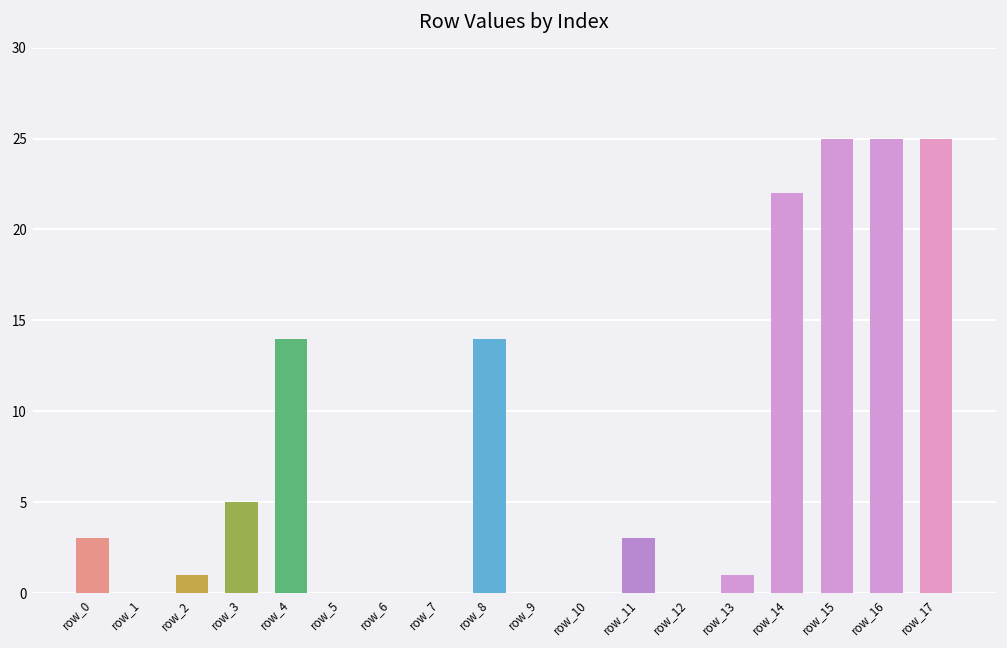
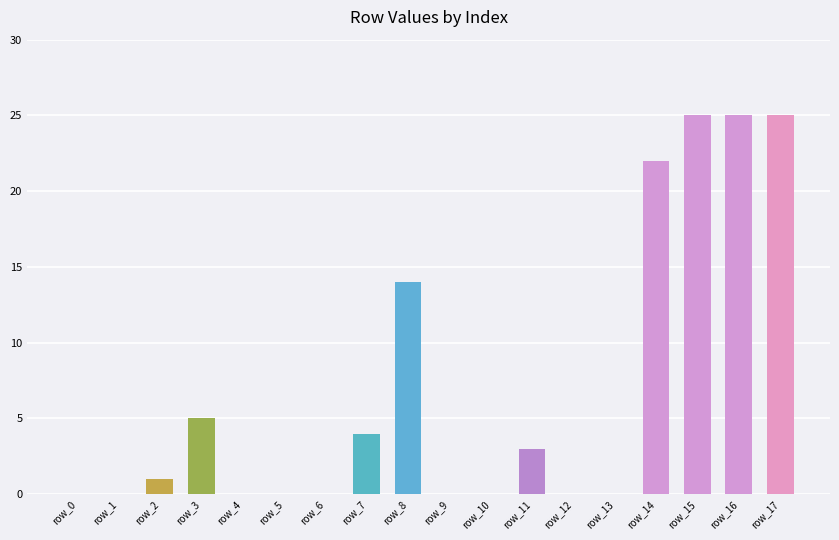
  {
-   "row_0": 3,
+   "row_0": 0,
    "row_1": 0,
    "row_2": 1,
    "row_3": 5,
-   "row_4": 14,
+   "row_4": 0,
    "row_5": 0,
    "row_6": 0,
-   "row_7": 0,
+   "row_7": 4,
    "row_8": 14,
    "row_9": 0,
    "row_10": 0,
    "row_11": 3,
    "row_12": 0,
-   "row_13": 1,
+   "row_13": 0,
    "row_14": 22,
    "row_15": 25,
    "row_16": 25,
    "row_17": 25
  }
